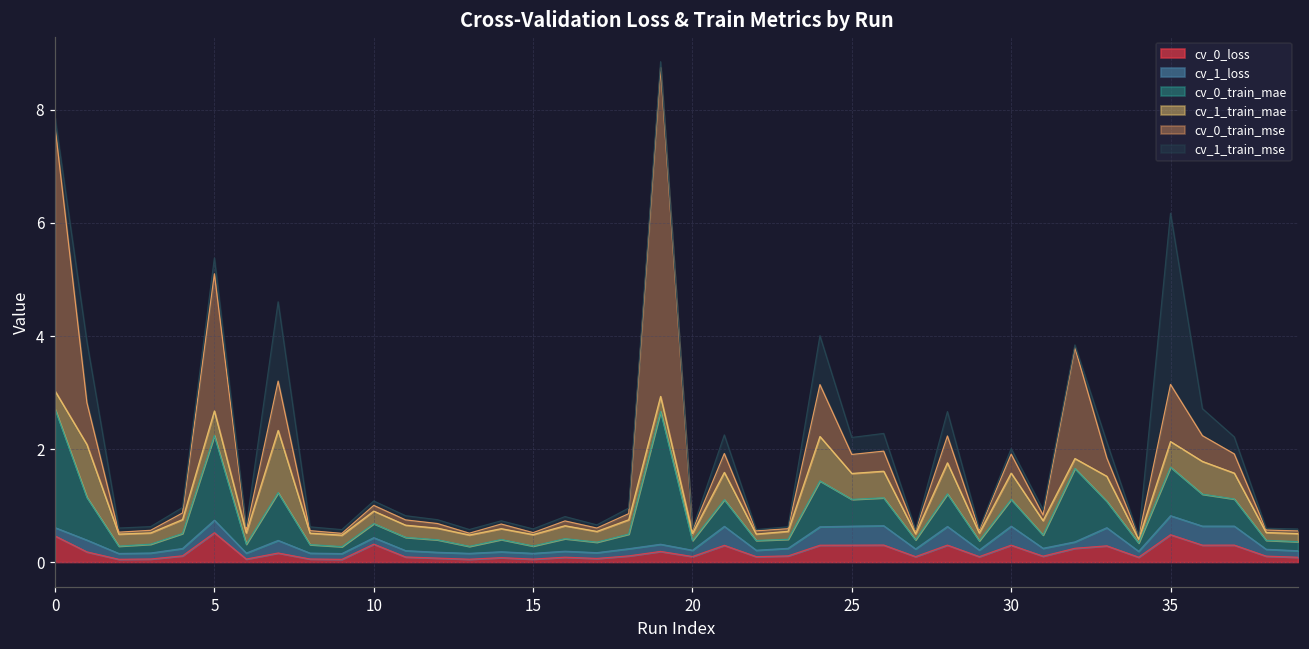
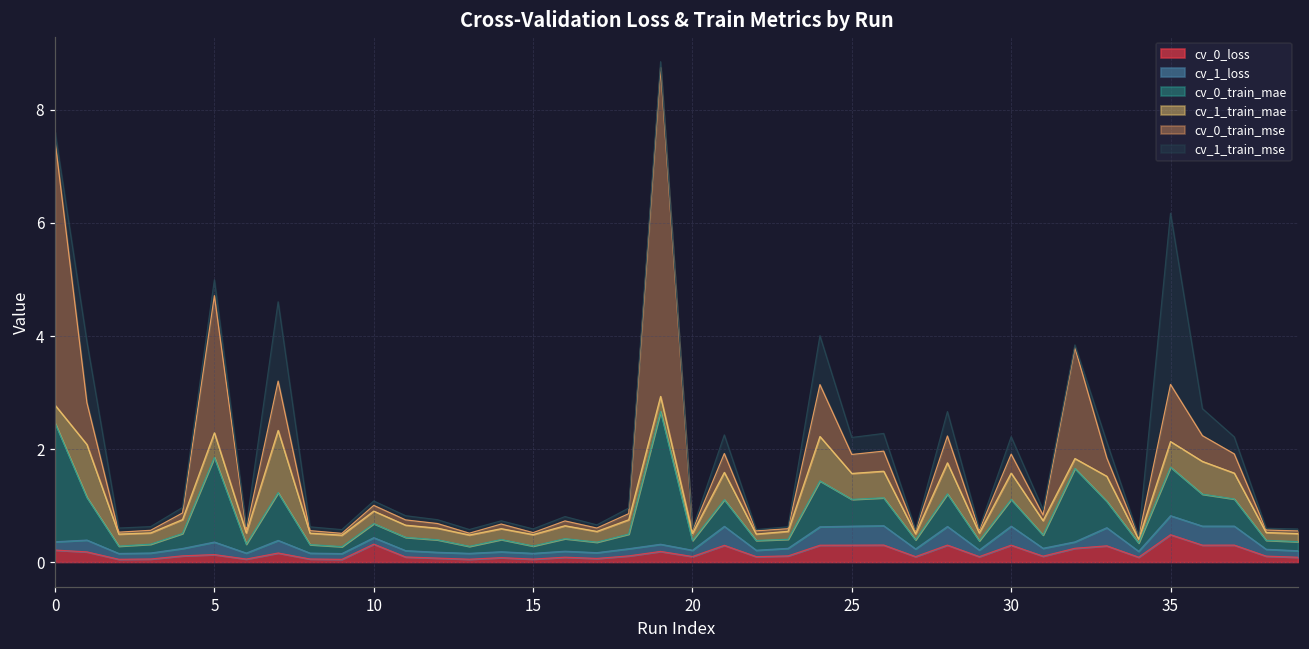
  {
    "cv_0_loss": {
-     "0": 0.5,
-     "5": 0.5,
+     "0": 0.2,
+     "5": 0.1,
      "10": 0.3,
      "15": 0.1,
      "20": 0.1,
      "25": 0.3,
      "30": 0.3,
      "35": 0.5
    },
    "cv_1_train_mse": {
      "0": 0.2,
      "5": 0.3,
      "10": 0.1,
      "15": 0.1,
      "25": 0.3,
-     "30": 0.1,
+     "30": 0.3,
      "35": 3.0
    }
  }
